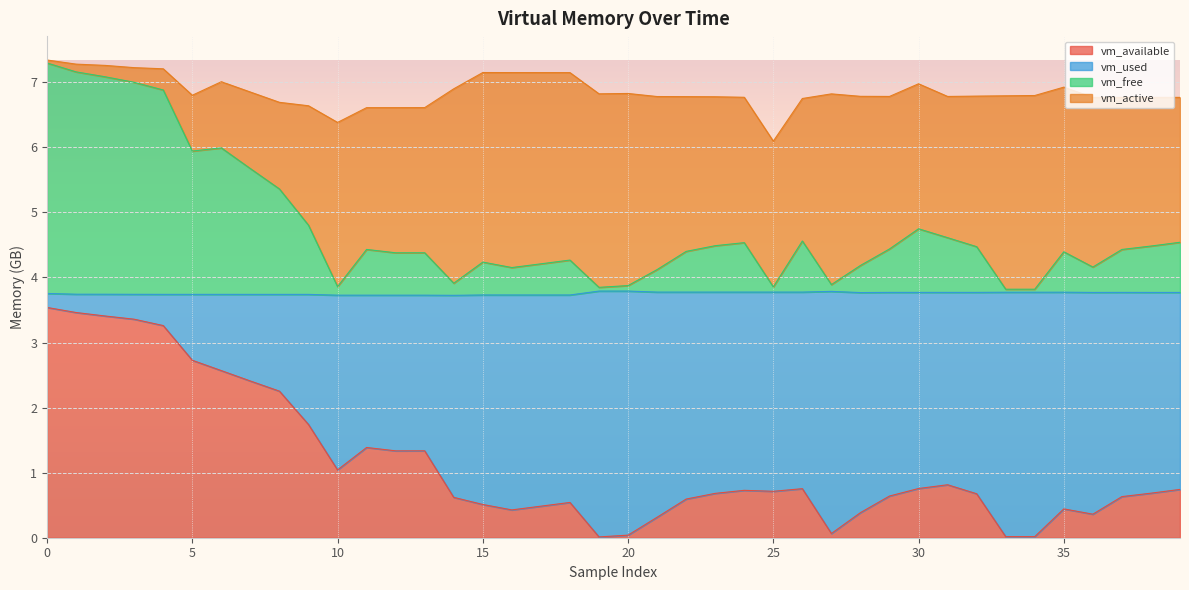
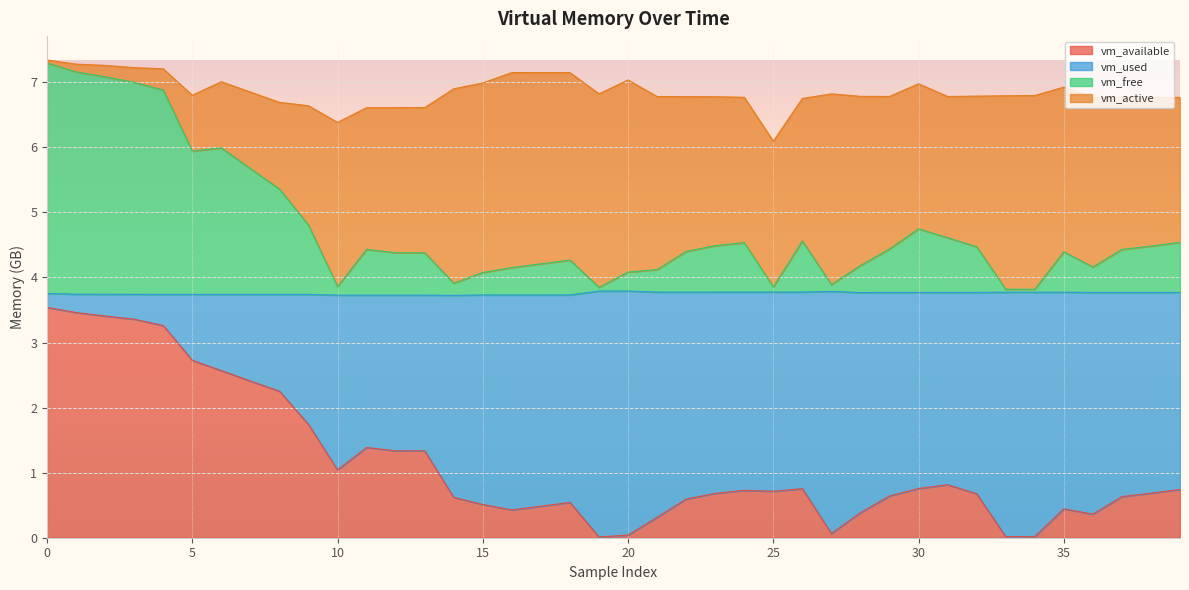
  {
    "vm_used": {
      "0": 0.2,
      "5": 1.0,
      "10": 2.7,
      "15": 3.2,
      "20": 3.8,
      "25": 3.1,
      "30": 3.0,
      "35": 3.3
    },
    "vm_free": {
      "0": 3.5,
      "5": 2.2,
      "10": 0.1,
-     "15": 0.5,
-     "20": 0.1,
+     "15": 0.3,
+     "20": 0.3,
      "25": 0.1,
      "30": 1.0,
      "35": 0.6
    }
  }
